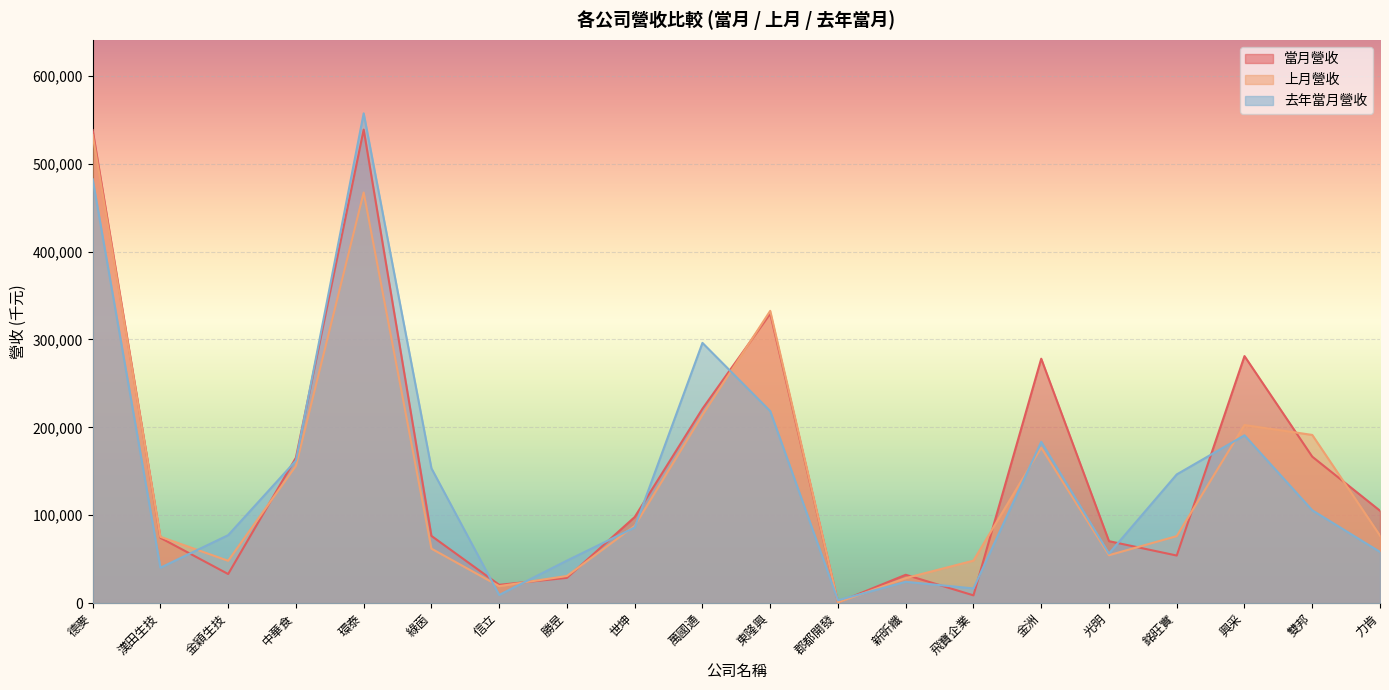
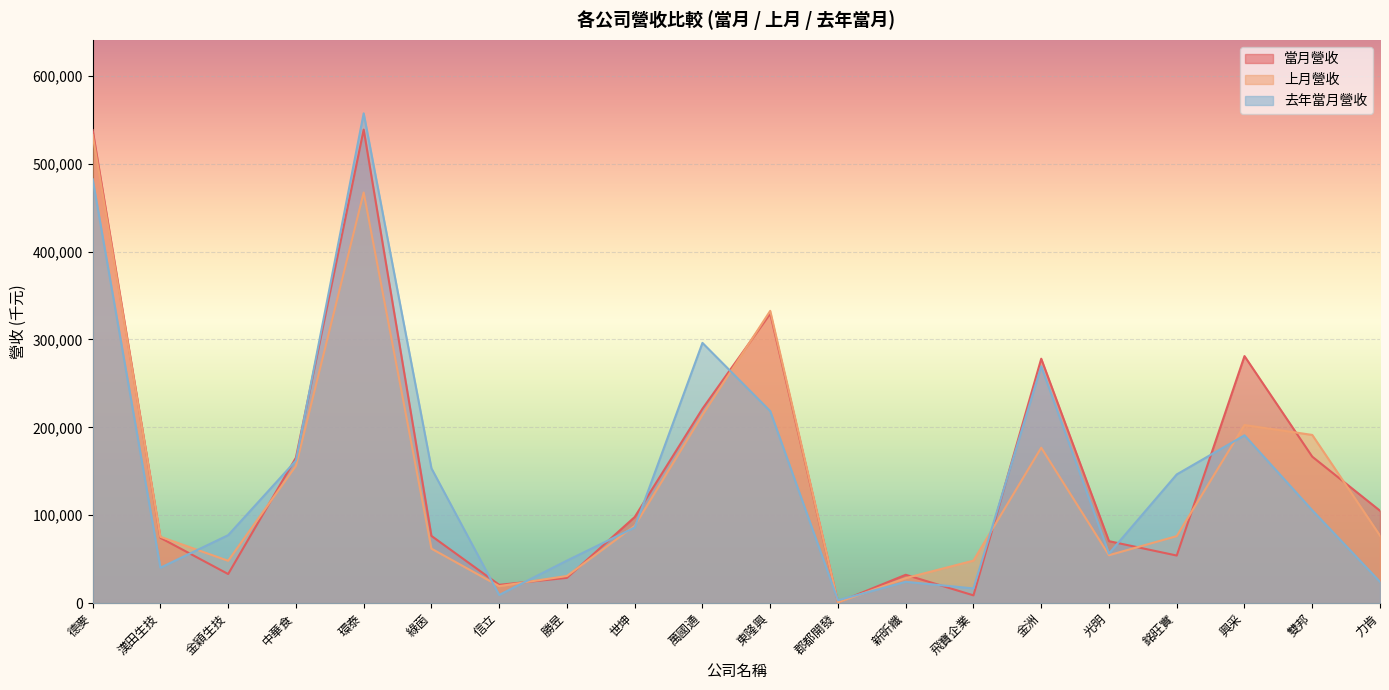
  {
    "去年當月營收": {
      "德麥": "480,000",
      "漢田生技": "40,000",
      "金穎生技": "80,000",
      "中華食": "160,000",
      "環泰": "560,000",
      "綠茵": "150,000",
      "信立": "10,000",
      "勝昱": "50,000",
      "萬國通": "300,000",
      "東隆興": "220,000",
      "新昕纖": "20,000",
      "飛寶企業": "20,000",
-     "金洲": "180,000",
+     "金洲": "270,000",
      "銘旺實": "150,000",
      "興采": "190,000",
      "雙邦": "110,000",
-     "力肯": "60,000"
+     "力肯": "20,000"
    }
  }
